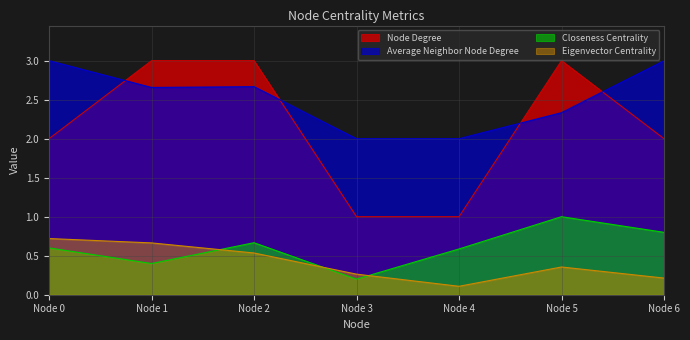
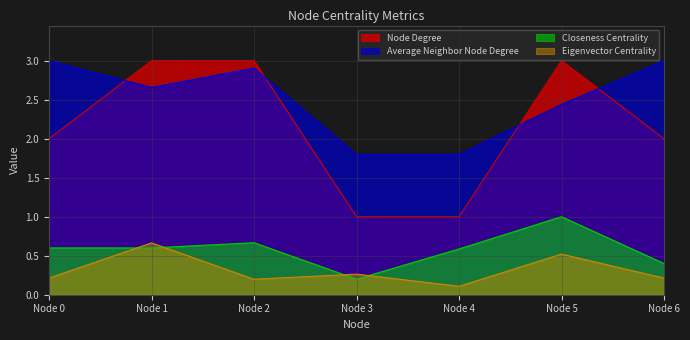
  {
    "Node Degree": {
      "Node 0": 2.0,
      "Node 1": 3.0,
      "Node 2": 3.0,
      "Node 3": 1.0,
      "Node 4": 1.0,
      "Node 5": 3.0,
      "Node 6": 2.0
    },
    "Average Neighbor Node Degree": {
      "Node 0": 3.0,
      "Node 1": 2.7,
-     "Node 2": 2.7,
-     "Node 3": 2.0,
-     "Node 4": 2.0,
-     "Node 5": 2.3,
+     "Node 2": 2.9,
+     "Node 3": 1.8,
+     "Node 4": 1.8,
+     "Node 5": 2.4,
      "Node 6": 3.0
    },
    "Closeness Centrality": {
      "Node 0": 0.6,
-     "Node 1": 0.4,
+     "Node 1": 0.6,
      "Node 2": 0.7,
      "Node 3": 0.2,
      "Node 4": 0.6,
      "Node 5": 1.0,
-     "Node 6": 0.8
+     "Node 6": 0.4
    },
    "Eigenvector Centrality": {
-     "Node 0": 0.7,
+     "Node 0": 0.2,
      "Node 1": 0.7,
-     "Node 2": 0.5,
+     "Node 2": 0.2,
      "Node 3": 0.3,
      "Node 4": 0.1,
-     "Node 5": 0.4,
+     "Node 5": 0.5,
      "Node 6": 0.2
    }
  }
